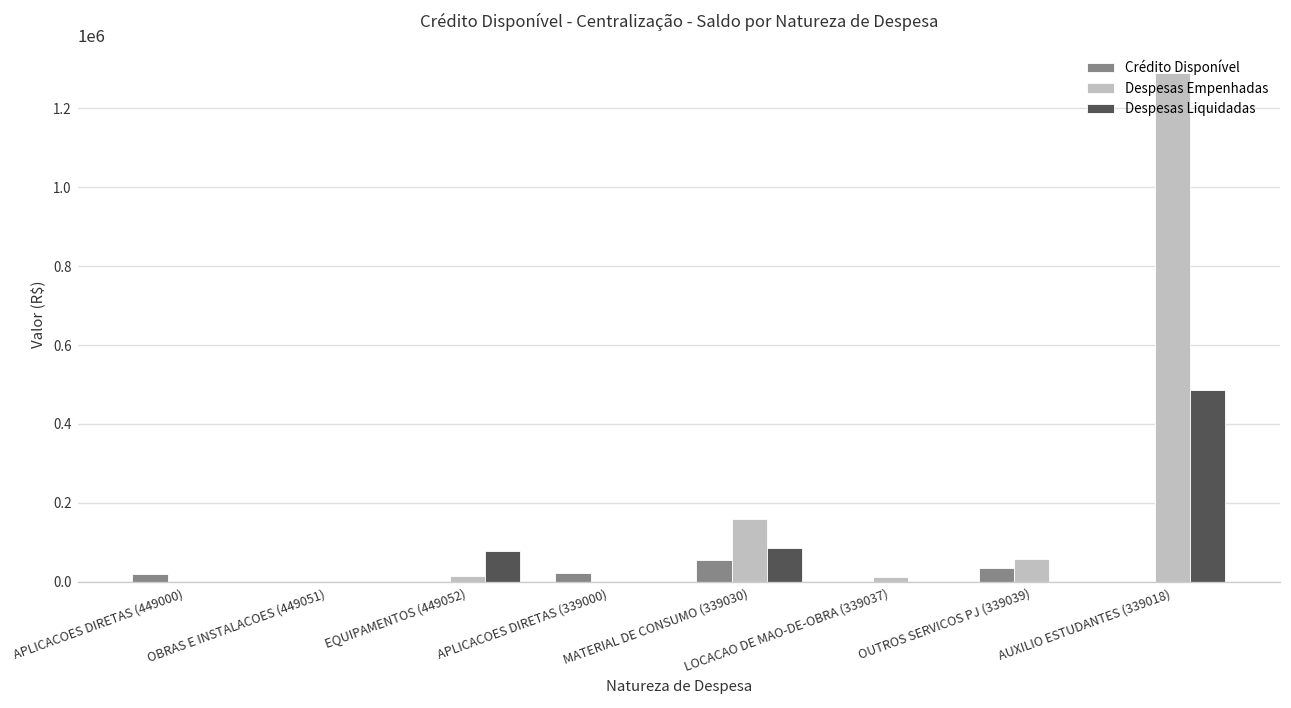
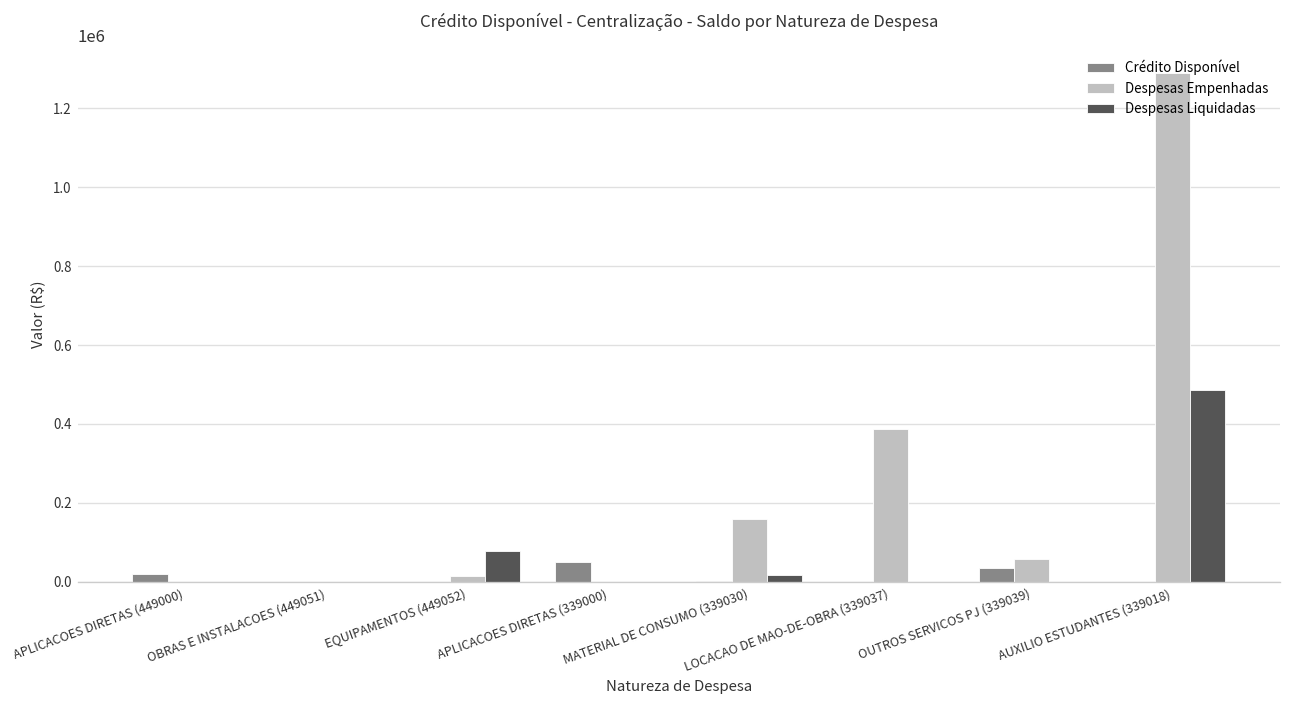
  {
    "Crédito Disponível": {
      "APLICACOES DIRETAS (449000)": 20000,
      "OBRAS E INSTALACOES (449051)": 0,
      "EQUIPAMENTOS (449052)": 0,
-     "APLICACOES DIRETAS (339000)": 20000,
-     "MATERIAL DE CONSUMO (339030)": 50000,
+     "APLICACOES DIRETAS (339000)": 50000,
+     "MATERIAL DE CONSUMO (339030)": 0,
      "LOCACAO DE MAO-DE-OBRA (339037)": 0,
      "OUTROS SERVICOS PJ (339039)": 40000,
      "AUXILIO ESTUDANTES (339018)": 0
    },
    "Despesas Empenhadas": {
      "APLICACOES DIRETAS (449000)": 0,
      "OBRAS E INSTALACOES (449051)": 0,
      "EQUIPAMENTOS (449052)": 20000,
      "APLICACOES DIRETAS (339000)": 0,
      "MATERIAL DE CONSUMO (339030)": 160000,
-     "LOCACAO DE MAO-DE-OBRA (339037)": 10000,
+     "LOCACAO DE MAO-DE-OBRA (339037)": 390000,
      "OUTROS SERVICOS PJ (339039)": 60000,
      "AUXILIO ESTUDANTES (339018)": 1290000
    },
    "Despesas Liquidadas": {
      "APLICACOES DIRETAS (449000)": 0,
      "OBRAS E INSTALACOES (449051)": 0,
      "EQUIPAMENTOS (449052)": 80000,
      "APLICACOES DIRETAS (339000)": 0,
-     "MATERIAL DE CONSUMO (339030)": 80000,
+     "MATERIAL DE CONSUMO (339030)": 20000,
      "LOCACAO DE MAO-DE-OBRA (339037)": 0,
      "OUTROS SERVICOS PJ (339039)": 0,
      "AUXILIO ESTUDANTES (339018)": 490000
    }
  }
